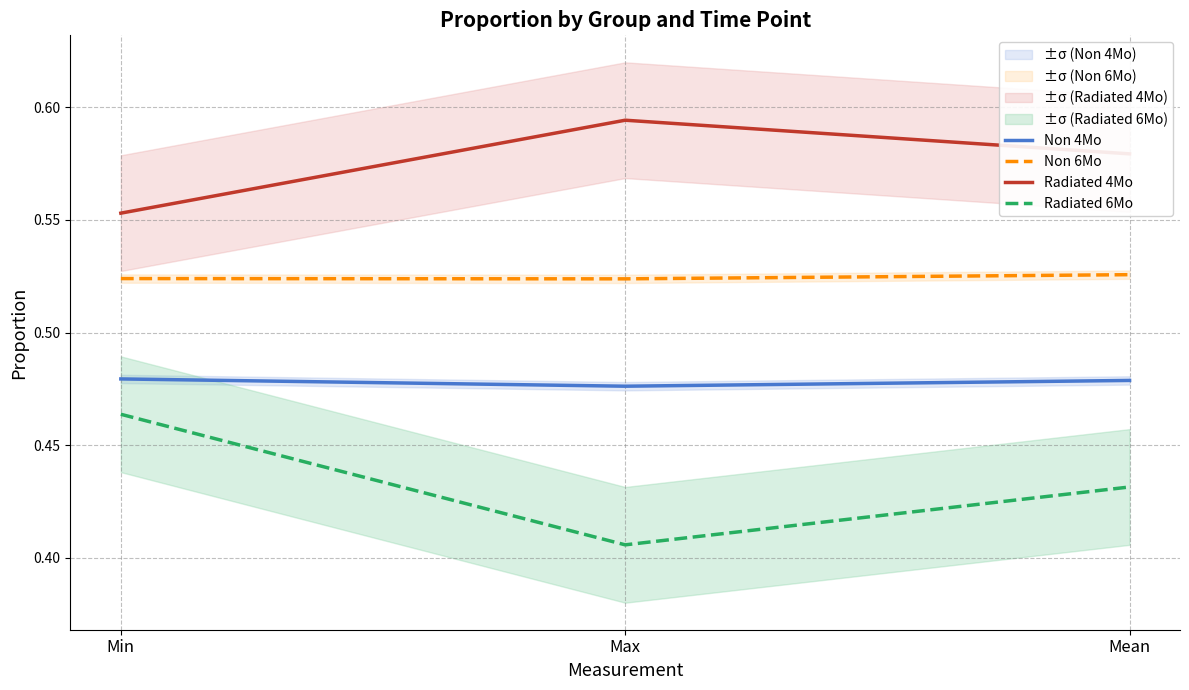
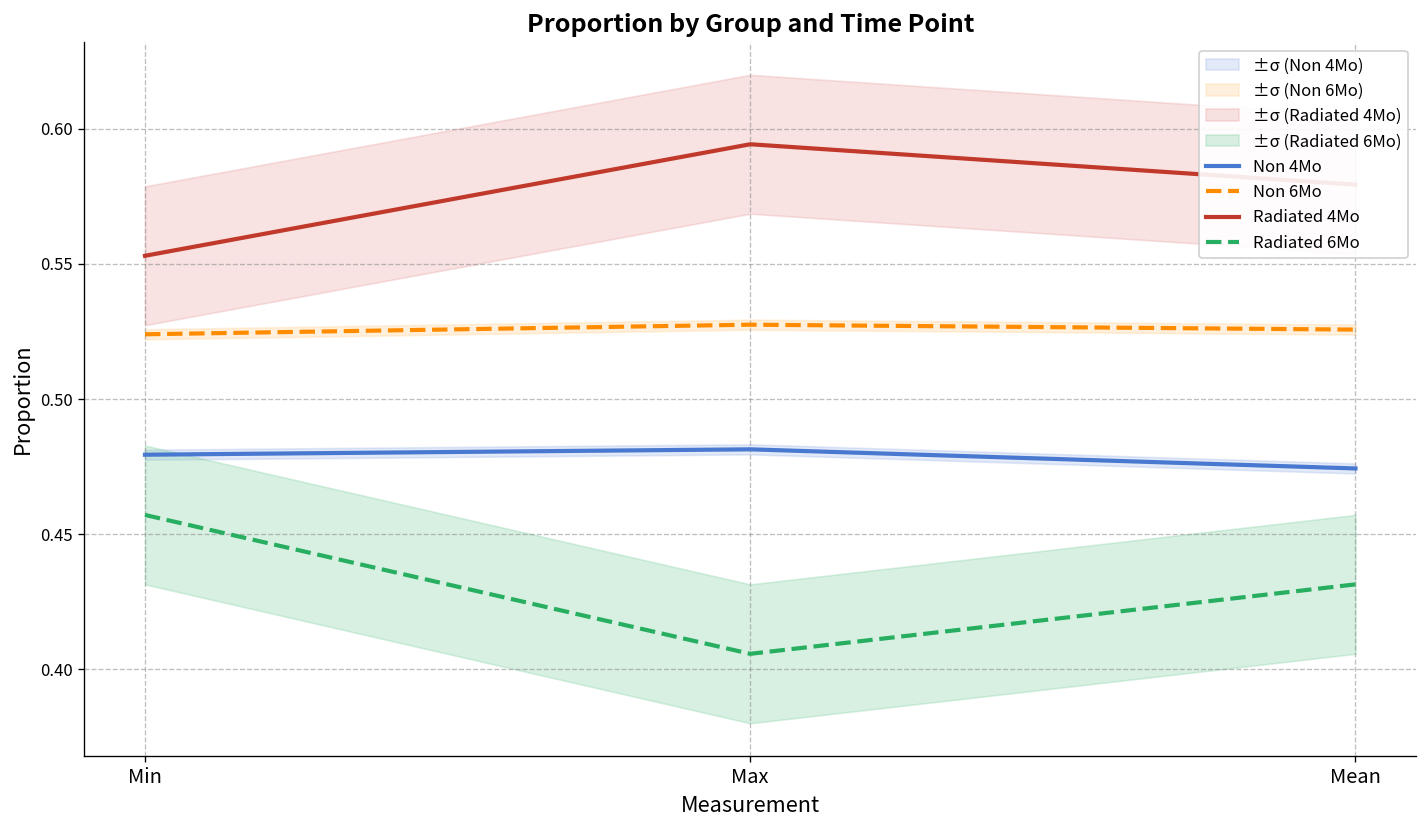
  {
    "Non 4Mo": {
      "Min": 0.479,
-     "Max": 0.476,
-     "Mean": 0.479
+     "Max": 0.481,
+     "Mean": 0.474
    },
    "Non 6Mo": {
      "Min": 0.524,
-     "Max": 0.524,
+     "Max": 0.527,
      "Mean": 0.526
    },
    "Radiated 4Mo": {
      "Min": 0.553,
      "Max": 0.594
    },
    "Radiated 6Mo": {
-     "Min": 0.464,
+     "Min": 0.457,
      "Max": 0.406,
      "Mean": 0.431
    }
  }
